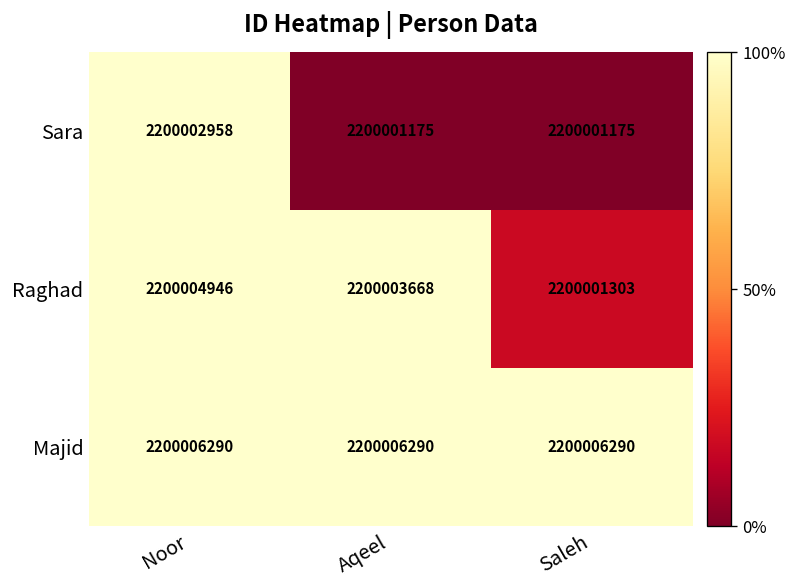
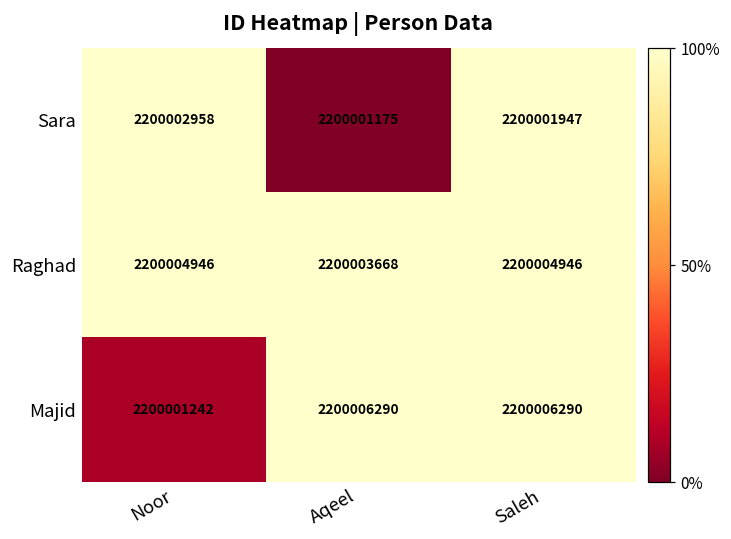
  {
    "Sara": {
      "Noor": 2200002958,
      "Aqeel": 2200001175,
-     "Saleh": 2200001175
+     "Saleh": 2200001947
    },
    "Raghad": {
      "Noor": 2200004946,
      "Aqeel": 2200003668,
-     "Saleh": 2200001303
+     "Saleh": 2200004946
    },
    "Majid": {
-     "Noor": 2200006290,
+     "Noor": 2200001242,
      "Aqeel": 2200006290,
      "Saleh": 2200006290
    }
  }
